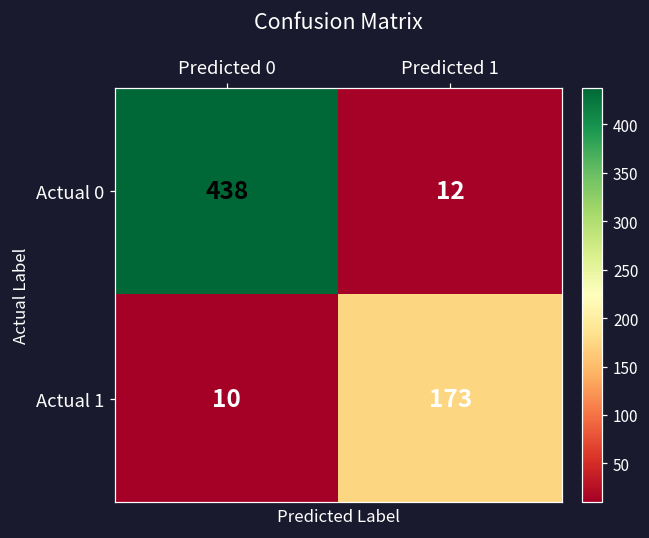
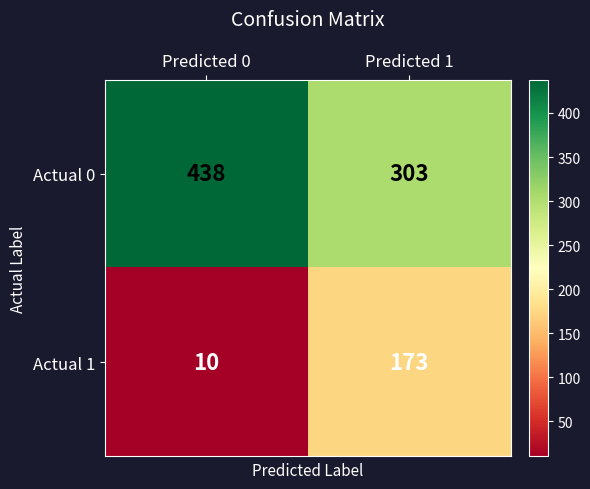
  {
    "Actual 0": {
      "Predicted 0": 438,
-     "Predicted 1": 12
+     "Predicted 1": 303
    },
    "Actual 1": {
      "Predicted 0": 10,
      "Predicted 1": 173
    }
  }
